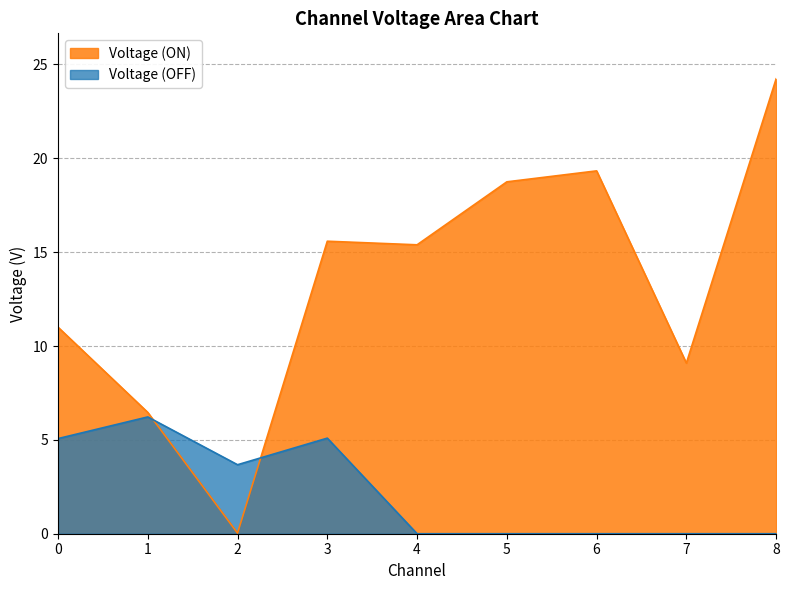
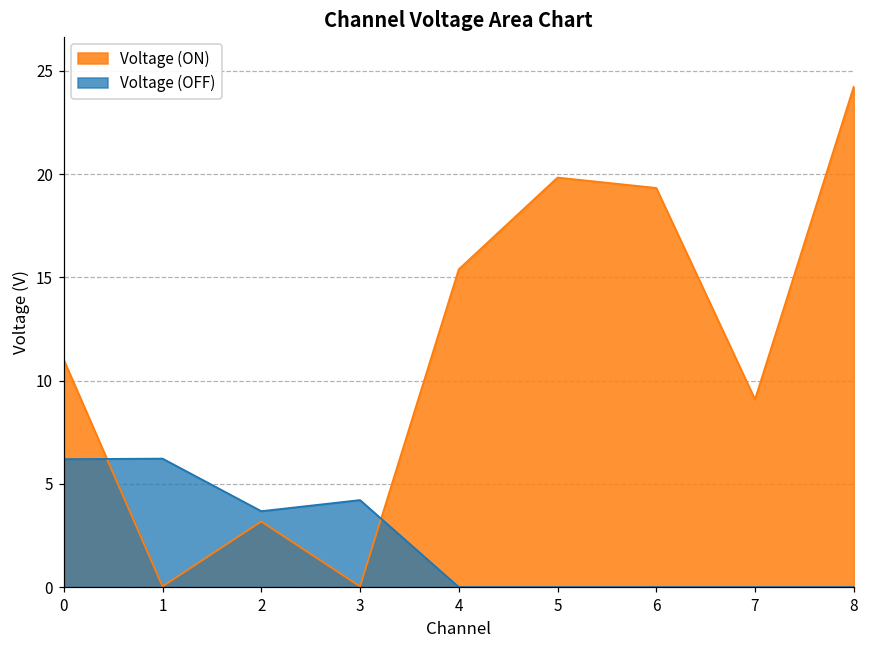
  {
    "Voltage (ON)": {
      "0": 11.0,
-     "1": 6.5,
-     "2": 0.0,
-     "3": 15.6,
+     "1": 0.0,
+     "2": 3.2,
+     "3": 0.0,
      "4": 15.4,
-     "5": 18.7,
+     "5": 19.8,
      "6": 19.3,
      "7": 9.1,
      "8": 24.2
    },
    "Voltage (OFF)": {
-     "0": 5.1,
+     "0": 6.2,
      "1": 6.2,
      "2": 3.7,
-     "3": 5.1,
+     "3": 4.2,
      "4": 0.0,
      "5": 0.0,
      "6": 0.0,
      "7": 0.0,
      "8": 0.0
    }
  }
